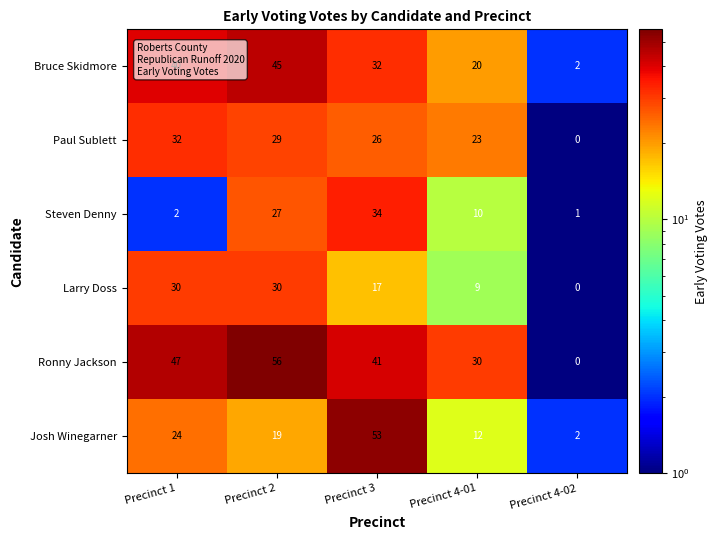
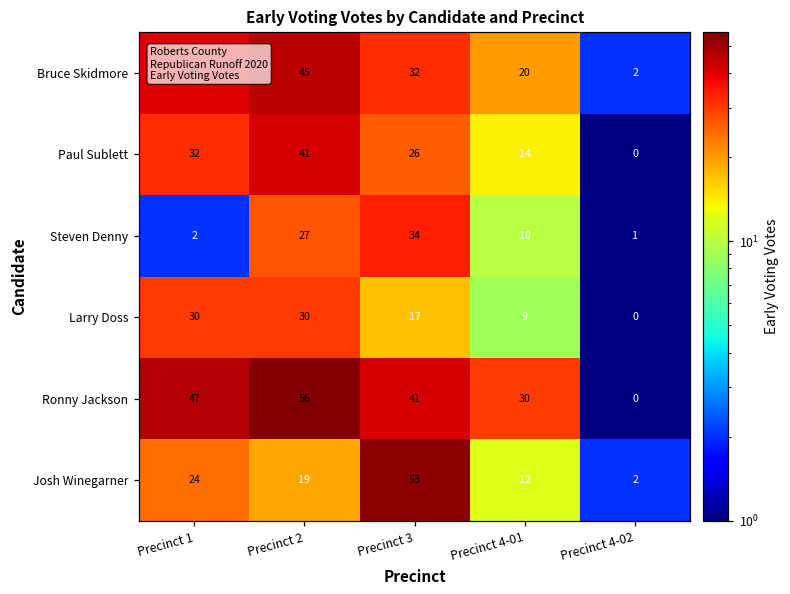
  {
    "Bruce Skidmore": {
      "Precinct 2": 45,
      "Precinct 3": 32,
      "Precinct 4-01": 20,
      "Precinct 4-02": 2
    },
    "Paul Sublett": {
      "Precinct 1": 32,
-     "Precinct 2": 29,
+     "Precinct 2": 41,
      "Precinct 3": 26,
-     "Precinct 4-01": 23,
+     "Precinct 4-01": 14,
      "Precinct 4-02": 0
    },
    "Steven Denny": {
      "Precinct 1": 2,
      "Precinct 2": 27,
      "Precinct 3": 34,
      "Precinct 4-01": 10,
      "Precinct 4-02": 1
    },
    "Larry Doss": {
      "Precinct 1": 30,
      "Precinct 2": 30,
      "Precinct 3": 17,
      "Precinct 4-01": 9,
      "Precinct 4-02": 0
    },
    "Ronny Jackson": {
      "Precinct 1": 47,
      "Precinct 2": 56,
      "Precinct 3": 41,
      "Precinct 4-01": 30,
      "Precinct 4-02": 0
    },
    "Josh Winegarner": {
      "Precinct 1": 24,
      "Precinct 2": 19,
      "Precinct 3": 53,
      "Precinct 4-01": 12,
      "Precinct 4-02": 2
    }
  }
